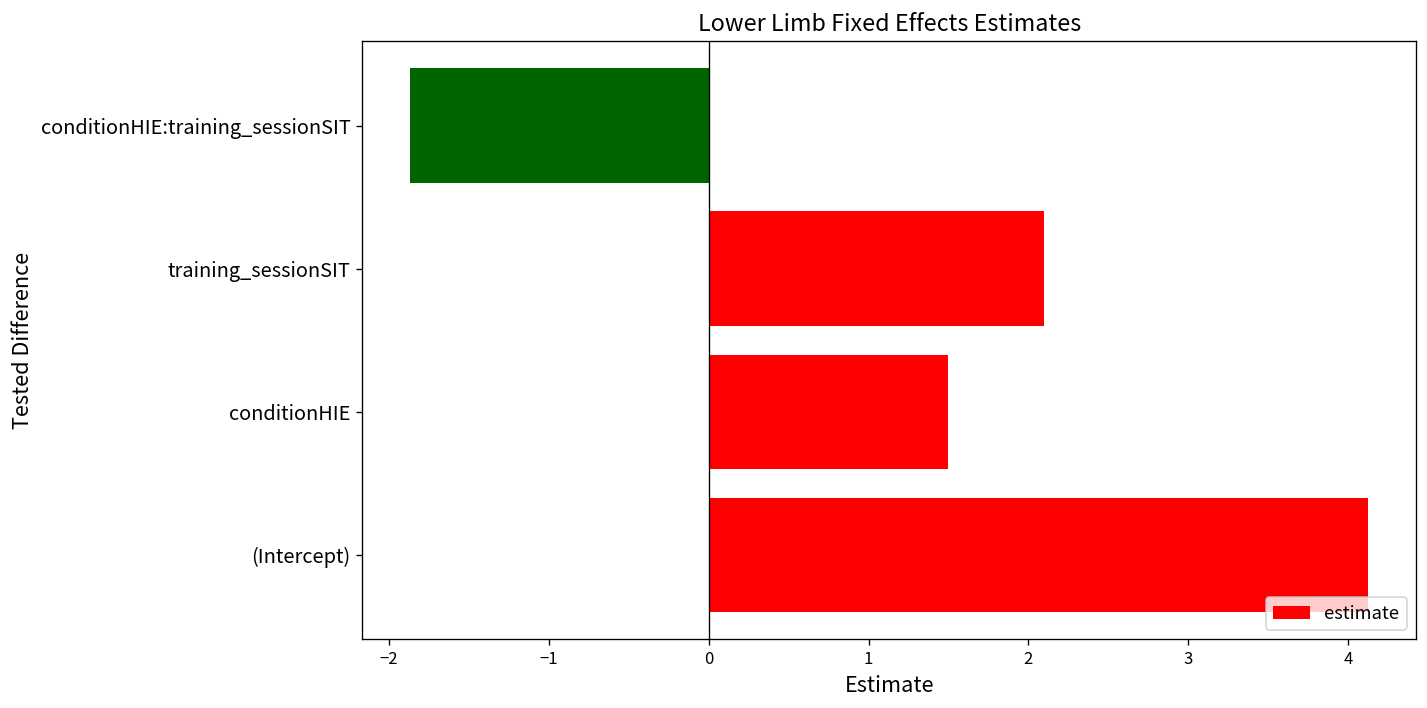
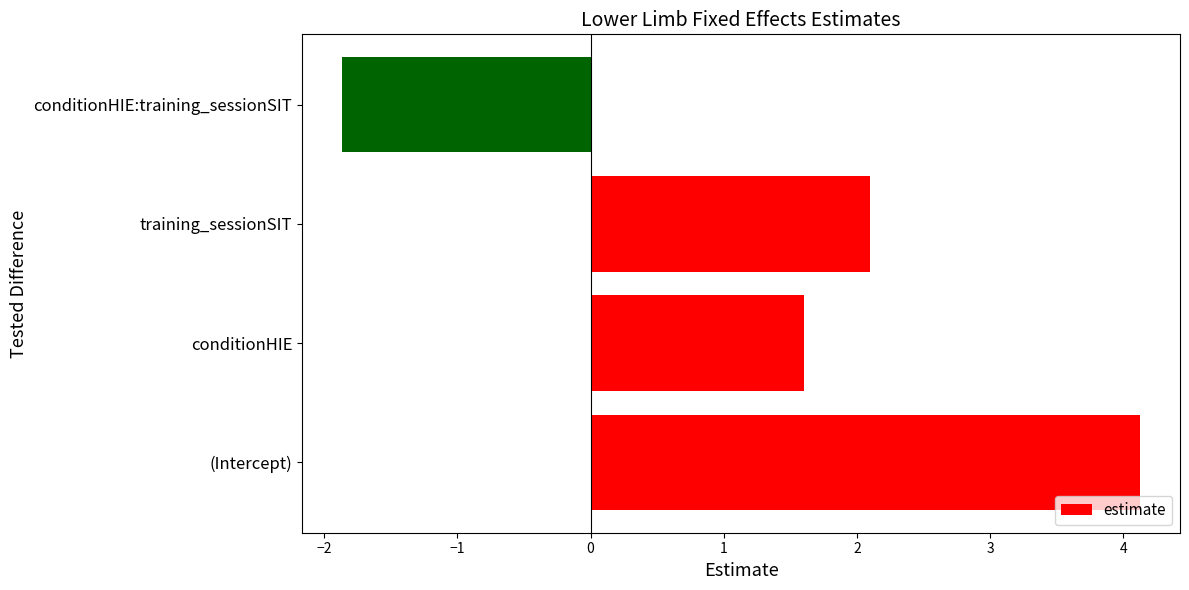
  {
    "conditionHIE:training_sessionSIT": -1.87,
    "training_sessionSIT": 2.1,
-   "conditionHIE": 1.5,
+   "conditionHIE": 1.6,
    "(Intercept)": 4.13
  }
